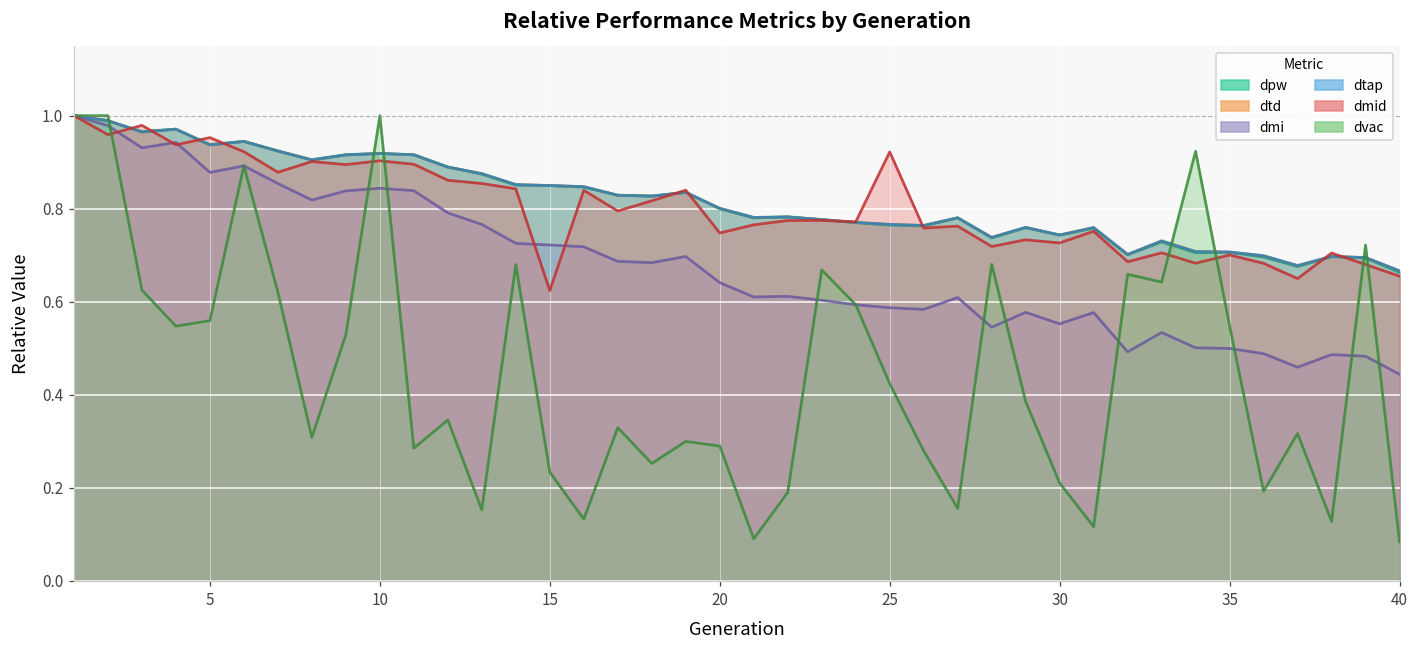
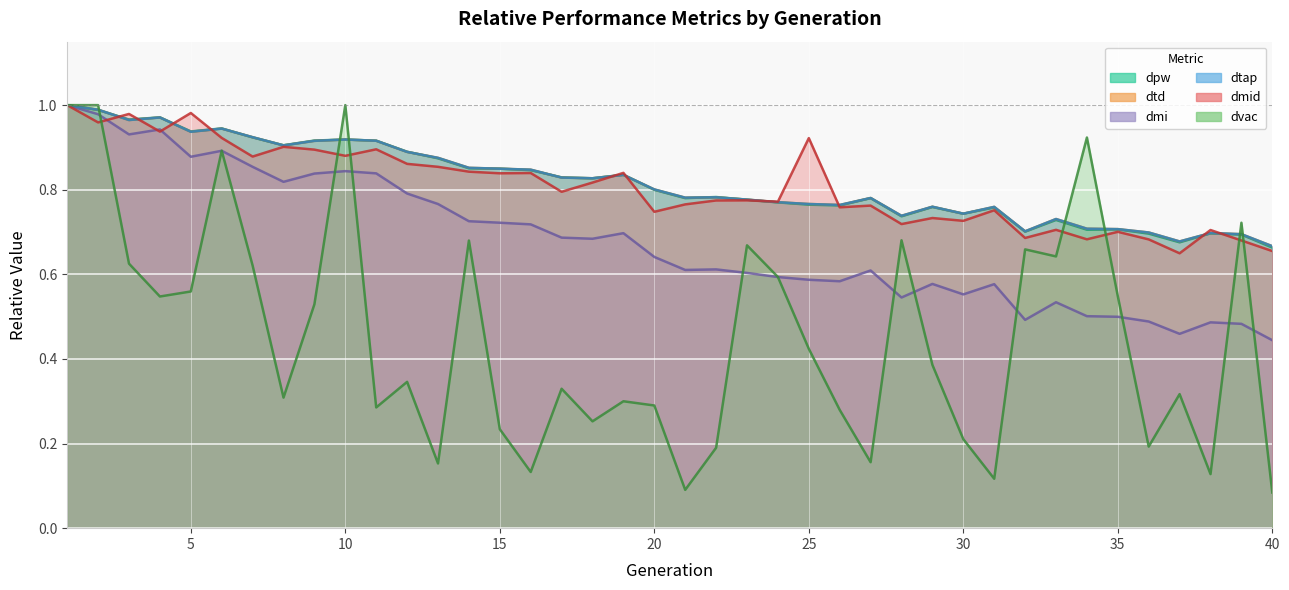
  {
    "dmid": {
-     "5": 0.95,
-     "10": 0.90,
-     "15": 0.62,
+     "5": 0.98,
+     "10": 0.88,
+     "15": 0.84,
      "20": 0.75,
      "25": 0.92,
      "30": 0.73,
      "40": 0.66
    }
  }
